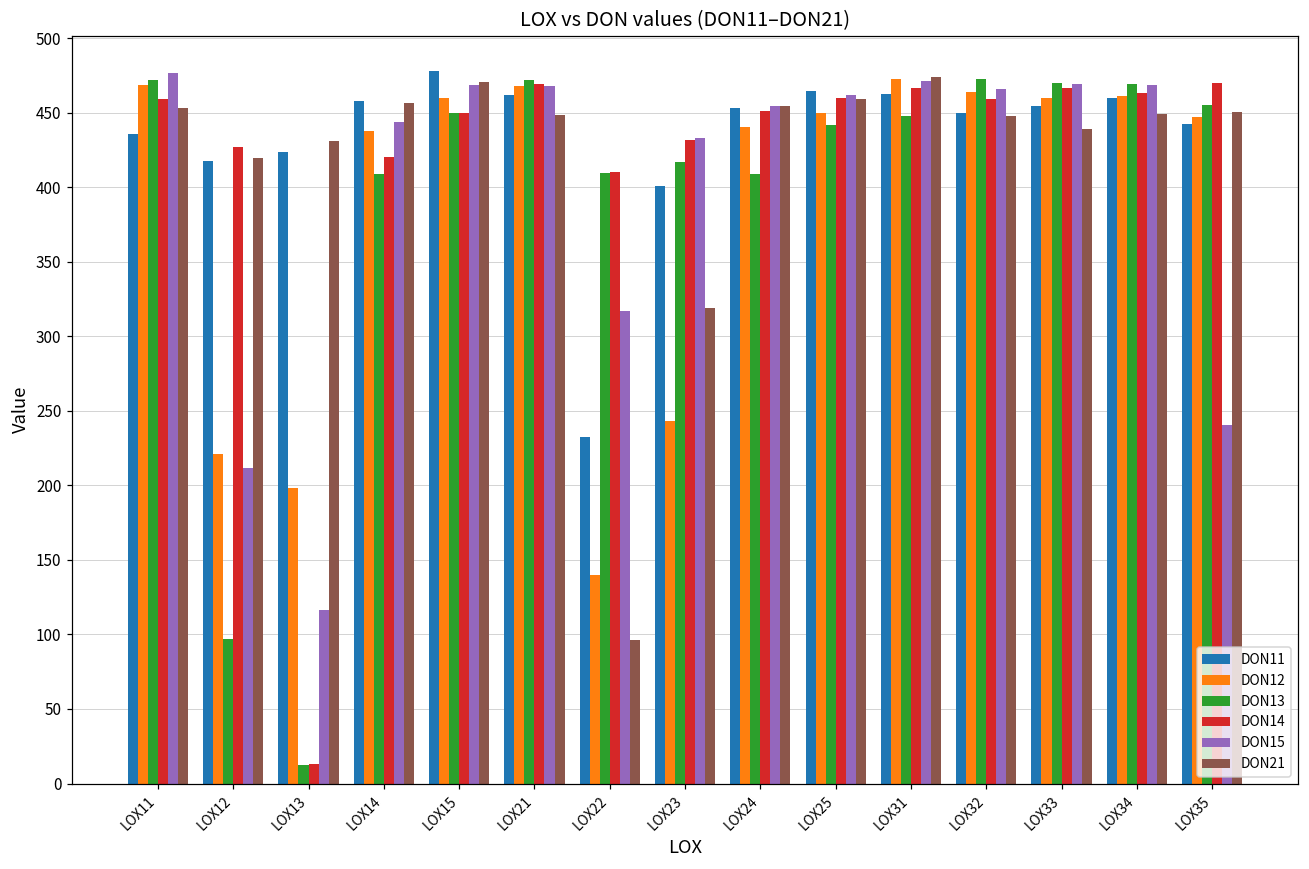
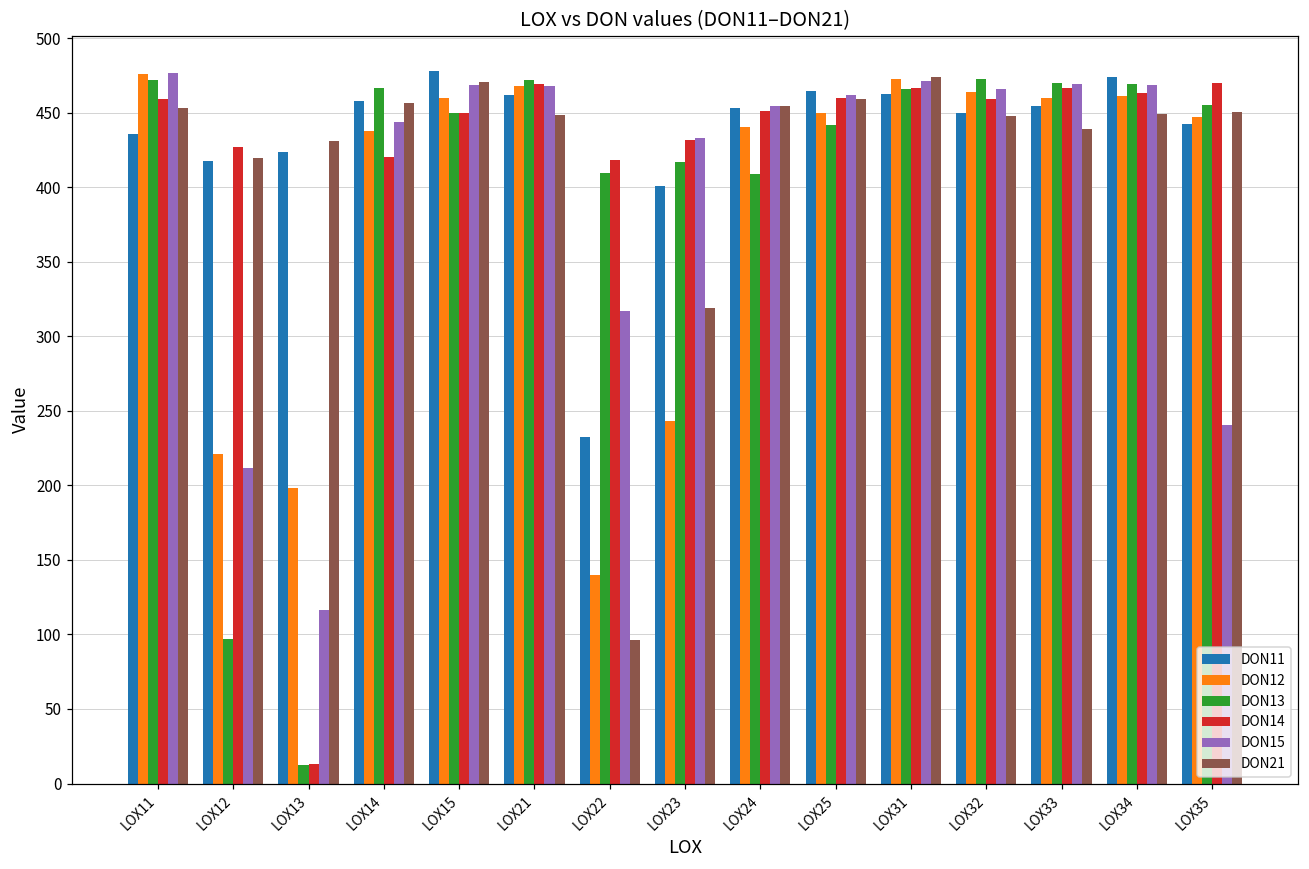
  {
    "DON11": {
      "LOX11": 436,
      "LOX12": 418,
      "LOX13": 424,
      "LOX14": 458,
      "LOX15": 478,
      "LOX21": 462,
      "LOX22": 233,
      "LOX23": 401,
      "LOX24": 454,
      "LOX25": 465,
      "LOX31": 462,
      "LOX32": 450,
      "LOX33": 454,
-     "LOX34": 460,
+     "LOX34": 474,
      "LOX35": 442
    },
    "DON12": {
-     "LOX11": 469,
+     "LOX11": 476,
      "LOX12": 221,
      "LOX13": 198,
      "LOX14": 438,
      "LOX15": 460,
      "LOX21": 468,
      "LOX22": 140,
      "LOX23": 243,
      "LOX24": 441,
      "LOX25": 450,
      "LOX31": 473,
      "LOX32": 464,
      "LOX33": 460,
      "LOX34": 462,
      "LOX35": 447
    },
    "DON13": {
      "LOX11": 472,
      "LOX12": 97,
      "LOX13": 13,
-     "LOX14": 409,
+     "LOX14": 467,
      "LOX15": 450,
      "LOX21": 472,
      "LOX22": 410,
      "LOX23": 417,
      "LOX24": 409,
      "LOX25": 442,
-     "LOX31": 448,
+     "LOX31": 466,
      "LOX32": 473,
      "LOX33": 470,
      "LOX34": 469,
      "LOX35": 455
    },
    "DON14": {
      "LOX11": 459,
      "LOX12": 427,
      "LOX13": 13,
      "LOX14": 421,
      "LOX15": 450,
      "LOX21": 469,
-     "LOX22": 410,
+     "LOX22": 418,
      "LOX23": 432,
      "LOX24": 452,
      "LOX25": 460,
      "LOX31": 467,
      "LOX32": 459,
      "LOX33": 467,
      "LOX34": 463,
      "LOX35": 470
    },
    "DON15": {
      "LOX11": 477,
      "LOX12": 212,
      "LOX13": 116,
      "LOX14": 444,
      "LOX15": 468,
      "LOX21": 468,
      "LOX22": 317,
      "LOX23": 433,
      "LOX24": 455,
      "LOX25": 462,
      "LOX31": 471,
      "LOX32": 466,
      "LOX33": 469,
      "LOX34": 468,
      "LOX35": 240
    },
    "DON21": {
      "LOX11": 453,
      "LOX12": 420,
      "LOX13": 431,
      "LOX14": 457,
      "LOX15": 471,
      "LOX21": 448,
      "LOX22": 96,
      "LOX23": 319,
      "LOX24": 455,
      "LOX25": 459,
      "LOX31": 474,
      "LOX32": 448,
      "LOX33": 439,
      "LOX34": 449,
      "LOX35": 450
    }
  }
